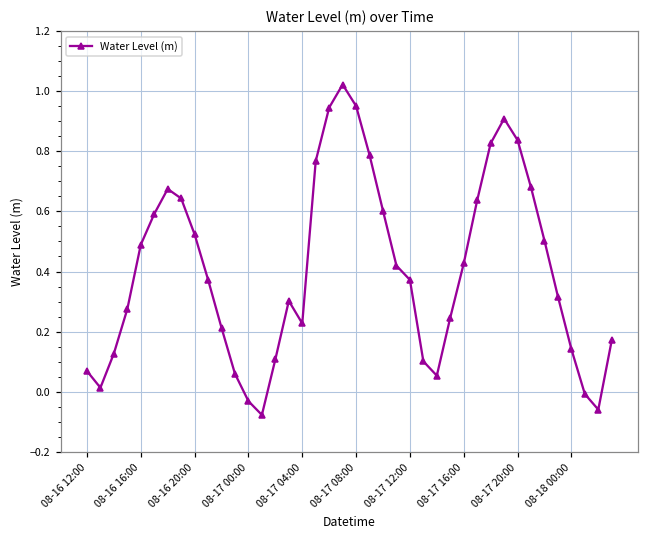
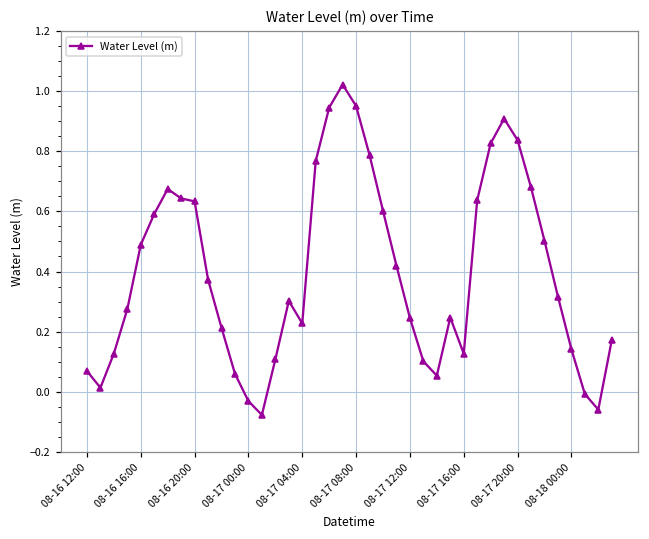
  {
    "08-16 12:00": 0.07,
    "08-16 16:00": 0.49,
-   "08-16 20:00": 0.52,
+   "08-16 20:00": 0.63,
    "08-17 00:00": -0.03,
    "08-17 04:00": 0.23,
    "08-17 08:00": 0.95,
-   "08-17 12:00": 0.37,
-   "08-17 16:00": 0.43,
+   "08-17 12:00": 0.25,
+   "08-17 16:00": 0.13,
    "08-17 20:00": 0.84,
    "08-18 00:00": 0.14
  }
